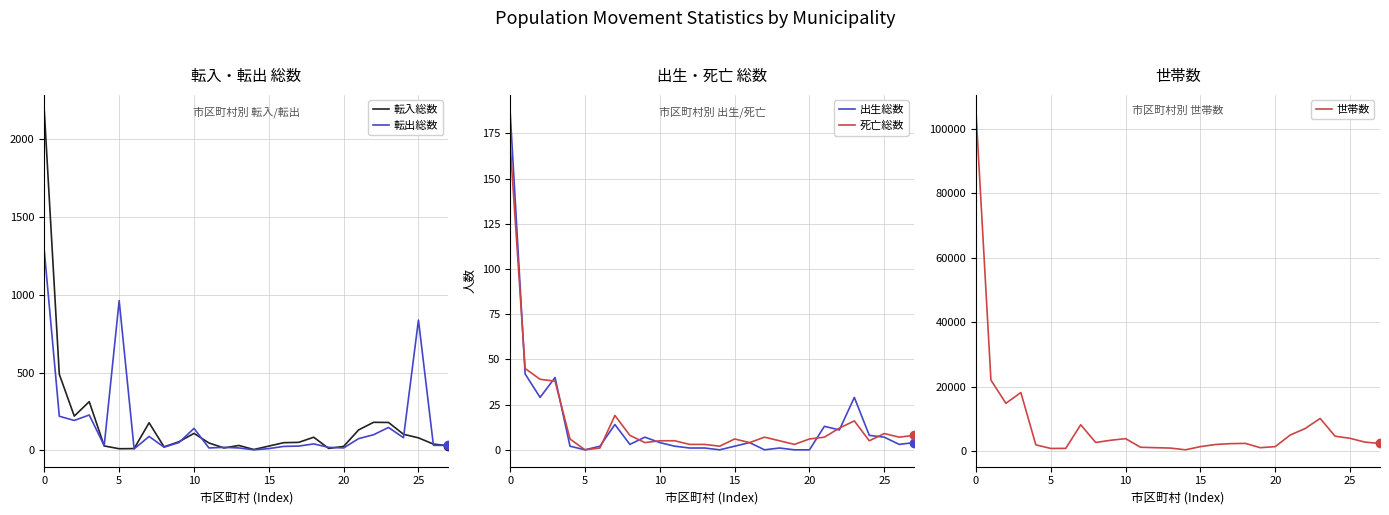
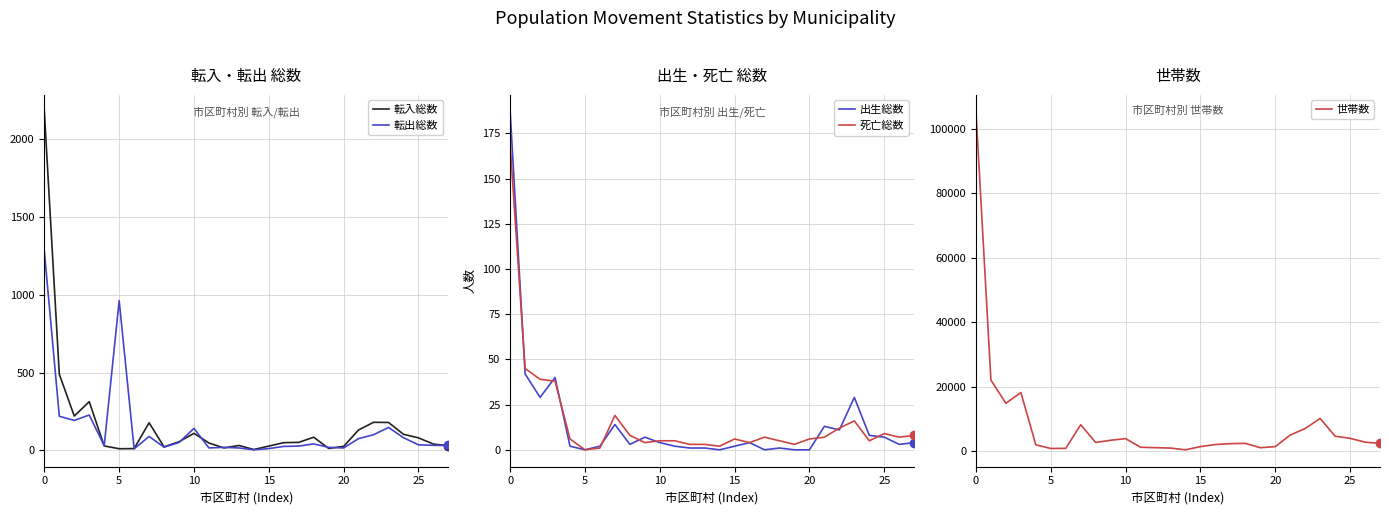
  {
    "転入・転出 総数": {
      "転出総数": {
        "0": 1280,
        "5": 960,
        "10": 140,
-       "25": 840
+       "25": 40
      }
    }
  }
